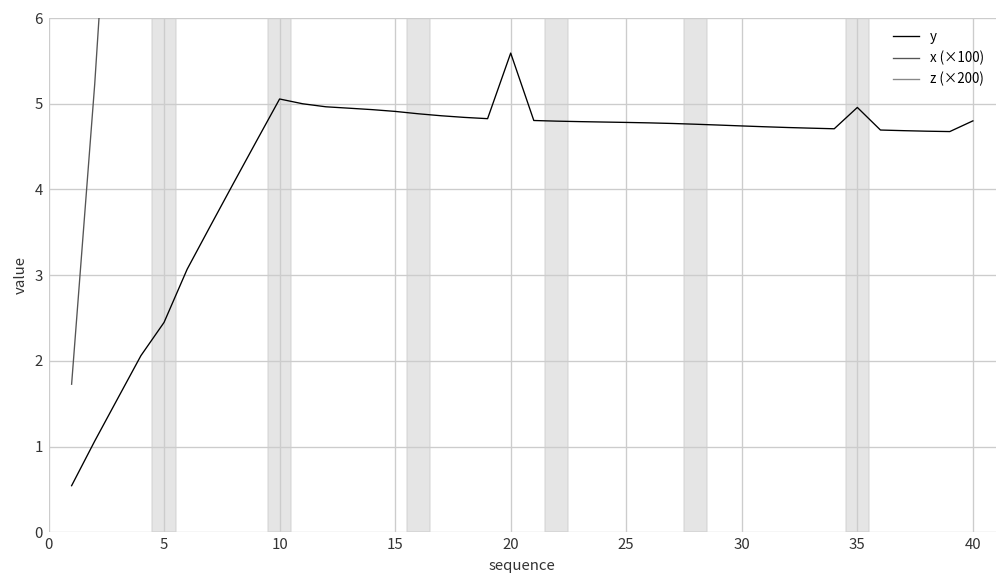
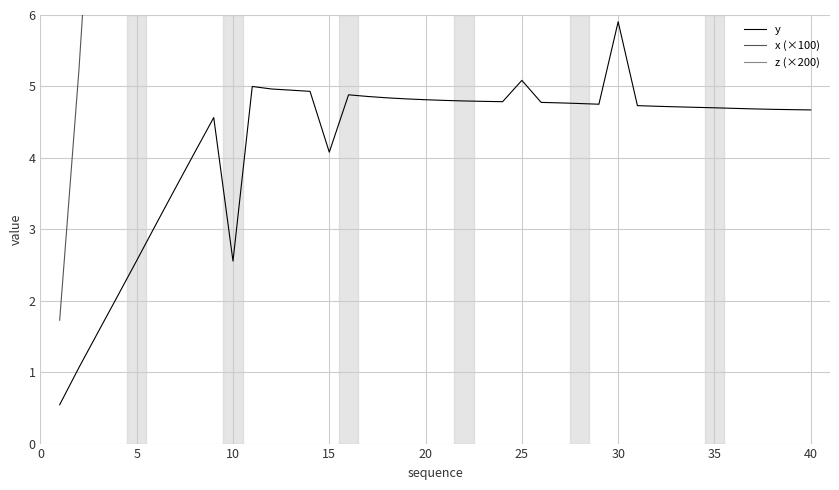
  {
    "y": {
-     "5": 2.4,
-     "10": 5.1,
-     "15": 4.9,
-     "20": 5.6,
-     "25": 4.8,
-     "30": 4.7,
-     "35": 5.0,
-     "40": 4.8
+     "5": 2.6,
+     "10": 2.6,
+     "15": 4.1,
+     "20": 4.8,
+     "25": 5.1,
+     "30": 5.9,
+     "35": 4.7,
+     "40": 4.7
    }
  }
